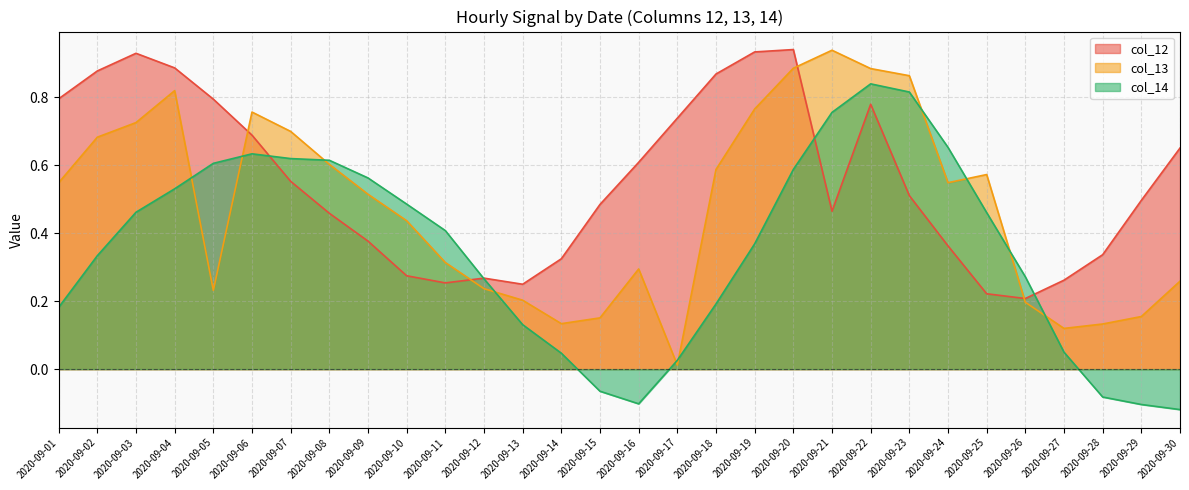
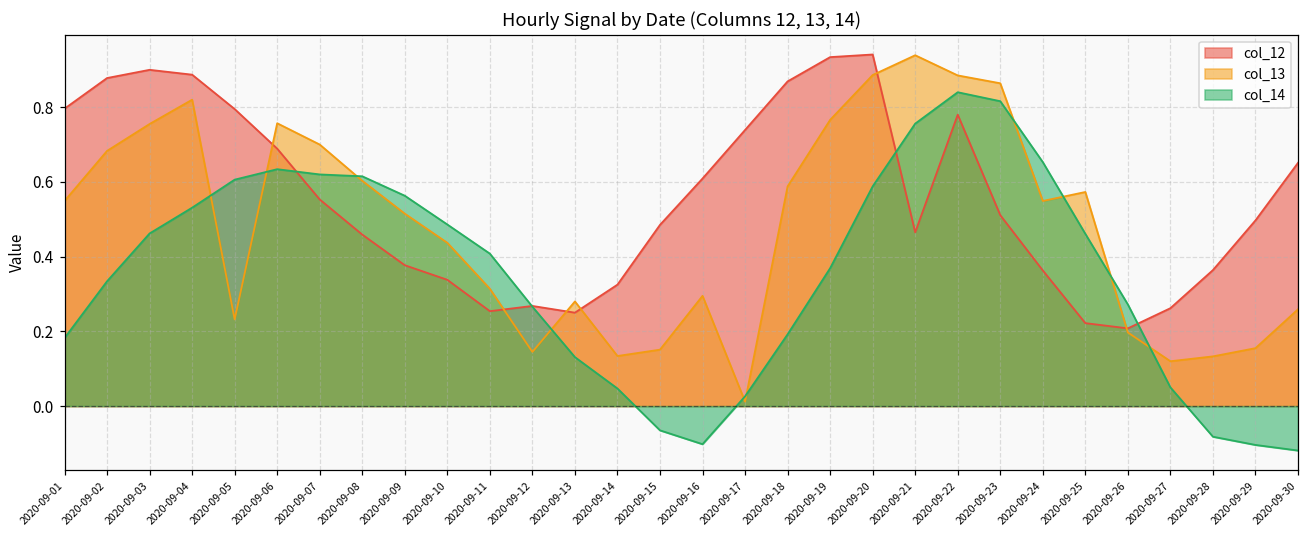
  {
    "col_12": {
      "2020-09-01": 0.80,
      "2020-09-02": 0.88,
-     "2020-09-03": 0.93,
+     "2020-09-03": 0.90,
      "2020-09-04": 0.89,
      "2020-09-05": 0.80,
      "2020-09-06": 0.69,
      "2020-09-07": 0.55,
      "2020-09-08": 0.46,
      "2020-09-09": 0.38,
-     "2020-09-10": 0.28,
+     "2020-09-10": 0.34,
      "2020-09-11": 0.25,
      "2020-09-13": 0.25,
      "2020-09-14": 0.33,
      "2020-09-15": 0.49,
      "2020-09-16": 0.61,
      "2020-09-17": 0.74,
      "2020-09-18": 0.87,
      "2020-09-19": 0.93,
      "2020-09-20": 0.94,
      "2020-09-21": 0.47,
      "2020-09-22": 0.78,
      "2020-09-23": 0.51,
      "2020-09-24": 0.36,
      "2020-09-25": 0.22,
      "2020-09-26": 0.21,
      "2020-09-27": 0.26,
-     "2020-09-28": 0.34,
+     "2020-09-28": 0.36,
      "2020-09-29": 0.50,
      "2020-09-30": 0.65
    },
    "col_13": {
      "2020-09-01": 0.55,
      "2020-09-02": 0.68,
-     "2020-09-03": 0.73,
+     "2020-09-03": 0.76,
      "2020-09-04": 0.82,
      "2020-09-05": 0.23,
      "2020-09-06": 0.76,
      "2020-09-07": 0.70,
      "2020-09-08": 0.60,
      "2020-09-09": 0.52,
      "2020-09-10": 0.44,
      "2020-09-11": 0.31,
-     "2020-09-12": 0.24,
-     "2020-09-13": 0.20,
+     "2020-09-12": 0.15,
+     "2020-09-13": 0.28,
      "2020-09-14": 0.13,
      "2020-09-15": 0.15,
      "2020-09-16": 0.30,
      "2020-09-17": 0.01,
      "2020-09-18": 0.59,
      "2020-09-19": 0.77,
      "2020-09-20": 0.89,
      "2020-09-21": 0.94,
      "2020-09-22": 0.89,
      "2020-09-23": 0.86,
      "2020-09-24": 0.55,
      "2020-09-25": 0.57,
      "2020-09-26": 0.20,
      "2020-09-27": 0.12,
      "2020-09-28": 0.13,
      "2020-09-29": 0.16,
      "2020-09-30": 0.26
    }
  }
